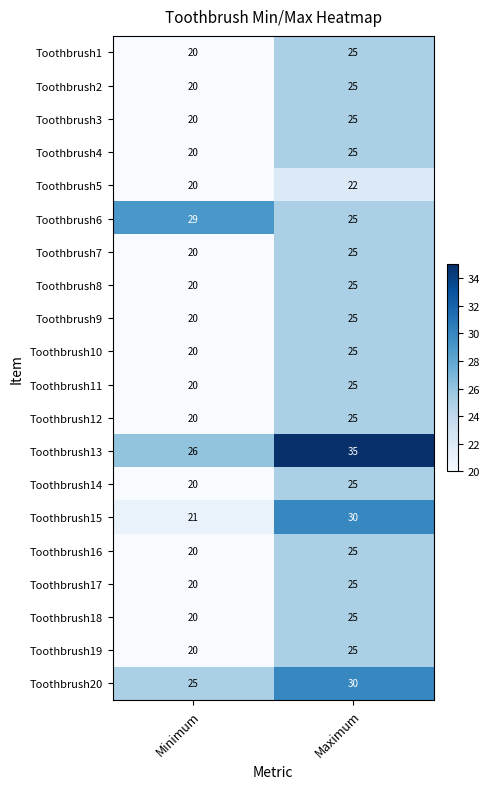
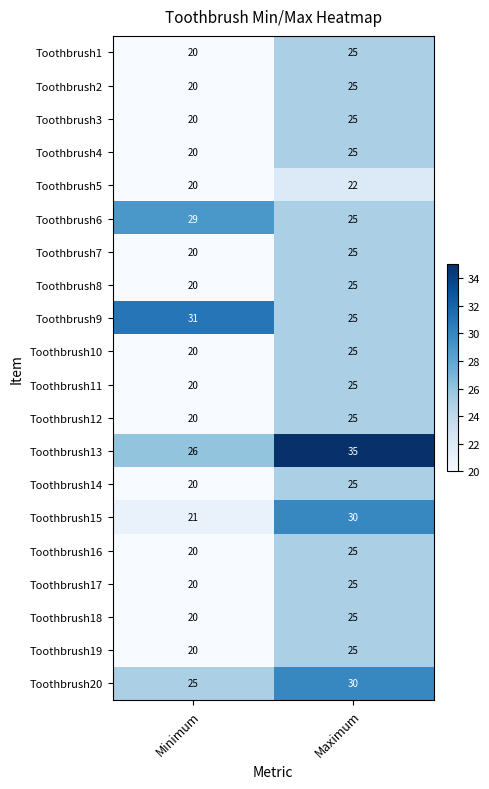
  {
    "Toothbrush1": {
      "Minimum": 20,
      "Maximum": 25
    },
    "Toothbrush2": {
      "Minimum": 20,
      "Maximum": 25
    },
    "Toothbrush3": {
      "Minimum": 20,
      "Maximum": 25
    },
    "Toothbrush4": {
      "Minimum": 20,
      "Maximum": 25
    },
    "Toothbrush5": {
      "Minimum": 20,
      "Maximum": 22
    },
    "Toothbrush6": {
      "Minimum": 29,
      "Maximum": 25
    },
    "Toothbrush7": {
      "Minimum": 20,
      "Maximum": 25
    },
    "Toothbrush8": {
      "Minimum": 20,
      "Maximum": 25
    },
    "Toothbrush9": {
-     "Minimum": 20,
+     "Minimum": 31,
      "Maximum": 25
    },
    "Toothbrush10": {
      "Minimum": 20,
      "Maximum": 25
    },
    "Toothbrush11": {
      "Minimum": 20,
      "Maximum": 25
    },
    "Toothbrush12": {
      "Minimum": 20,
      "Maximum": 25
    },
    "Toothbrush13": {
      "Minimum": 26,
      "Maximum": 35
    },
    "Toothbrush14": {
      "Minimum": 20,
      "Maximum": 25
    },
    "Toothbrush15": {
      "Minimum": 21,
      "Maximum": 30
    },
    "Toothbrush16": {
      "Minimum": 20,
      "Maximum": 25
    },
    "Toothbrush17": {
      "Minimum": 20,
      "Maximum": 25
    },
    "Toothbrush18": {
      "Minimum": 20,
      "Maximum": 25
    },
    "Toothbrush19": {
      "Minimum": 20,
      "Maximum": 25
    },
    "Toothbrush20": {
      "Minimum": 25,
      "Maximum": 30
    }
  }
